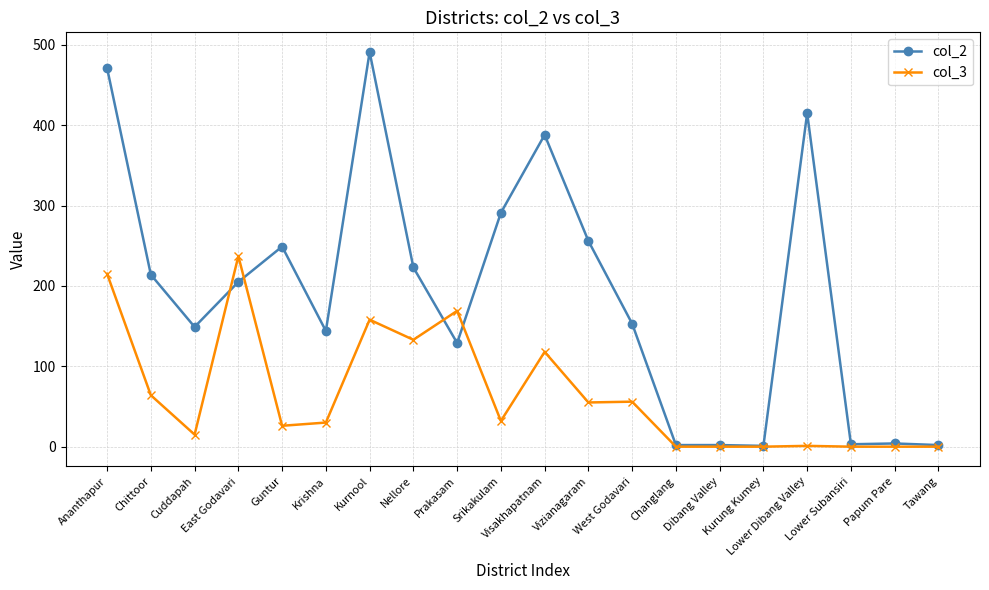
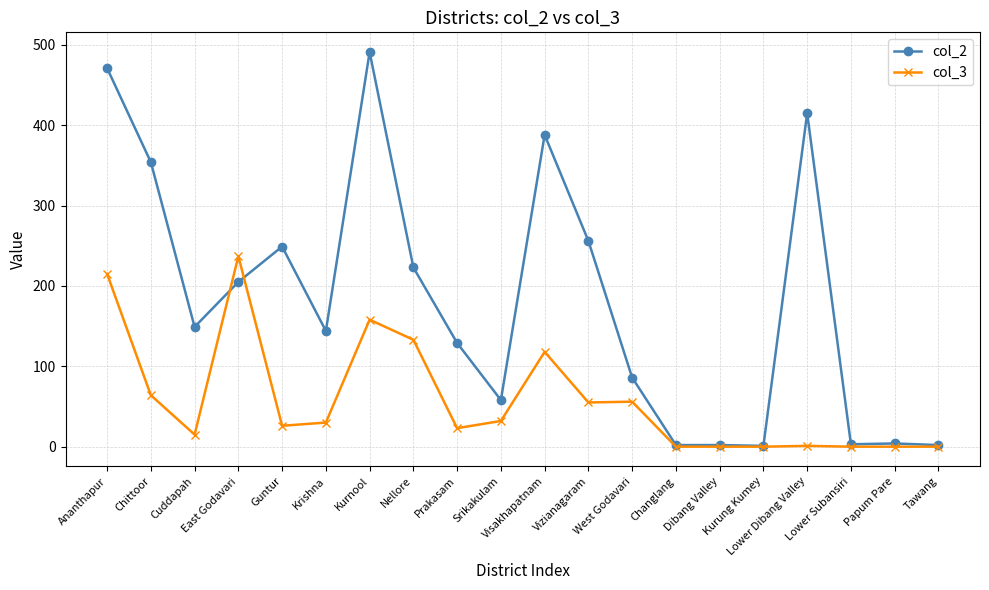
  {
    "col_2": {
      "Ananthapur": 470,
-     "Chittoor": 210,
+     "Chittoor": 350,
      "Cuddapah": 150,
      "East Godavari": 210,
      "Guntur": 250,
      "Krishna": 140,
      "Kurnool": 490,
      "Nellore": 220,
      "Prakasam": 130,
-     "Srikakulam": 290,
+     "Srikakulam": 60,
      "Visakhapatnam": 390,
      "Vizianagaram": 260,
-     "West Godavari": 150,
+     "West Godavari": 90,
      "Lower Dibang Valley": 420,
      "Papum Pare": 0
    },
    "col_3": {
      "Ananthapur": 220,
      "Chittoor": 60,
      "Cuddapah": 20,
      "East Godavari": 240,
      "Guntur": 30,
      "Krishna": 30,
      "Kurnool": 160,
      "Nellore": 130,
-     "Prakasam": 170,
+     "Prakasam": 20,
      "Srikakulam": 30,
      "Visakhapatnam": 120,
      "Vizianagaram": 60,
      "West Godavari": 60,
      "Lower Dibang Valley": 0,
      "Papum Pare": 0
    }
  }
